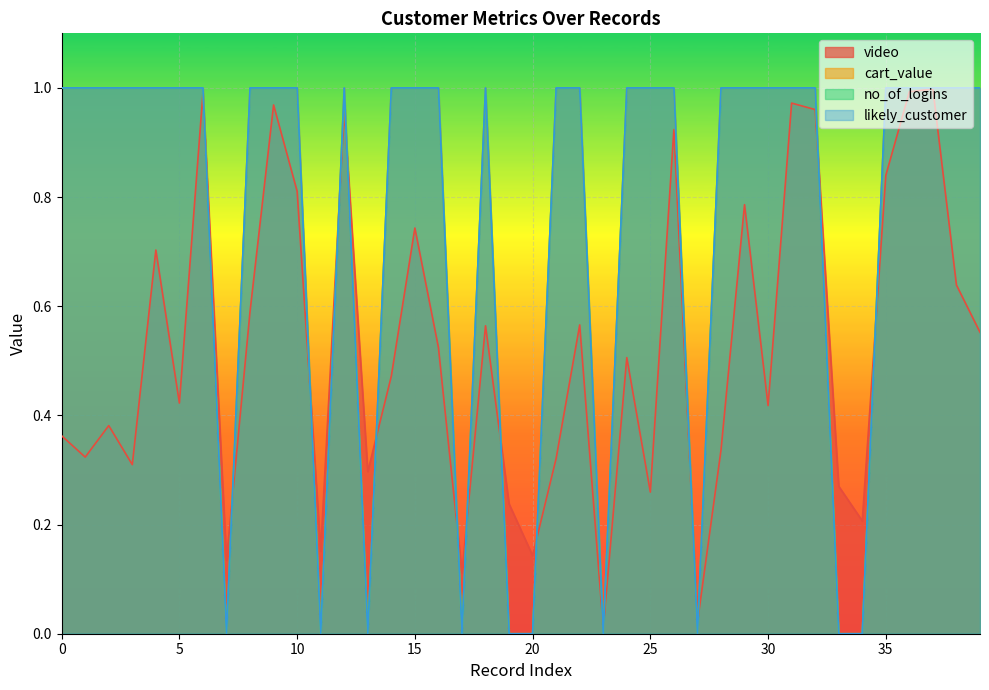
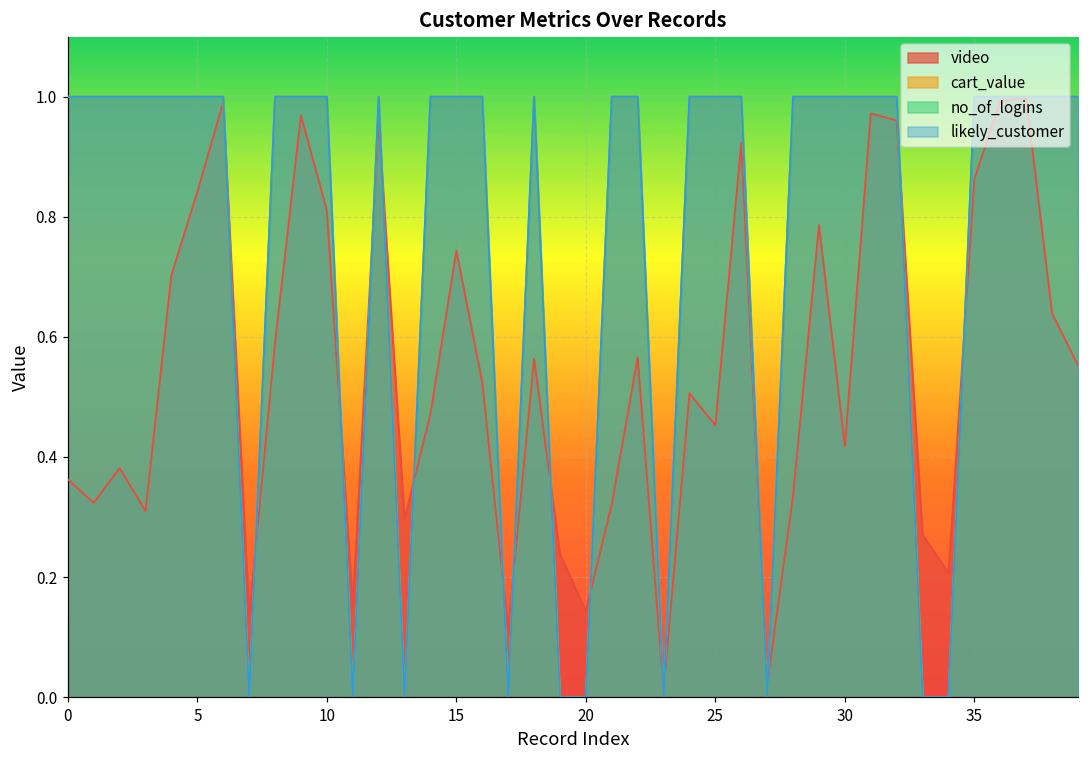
  {
    "video": {
      "0": 0.36,
-     "5": 0.42,
+     "5": 0.84,
      "10": 0.81,
      "15": 0.74,
      "20": 0.14,
-     "25": 0.26,
+     "25": 0.45,
      "30": 0.42,
-     "35": 0.84
+     "35": 0.86
    },
    "likely_customer": {
      "0": 1.00,
      "5": 1.00,
      "10": 1.00,
      "15": 1.00,
      "20": 0.00,
      "25": 1.00,
      "30": 1.00
    }
  }
